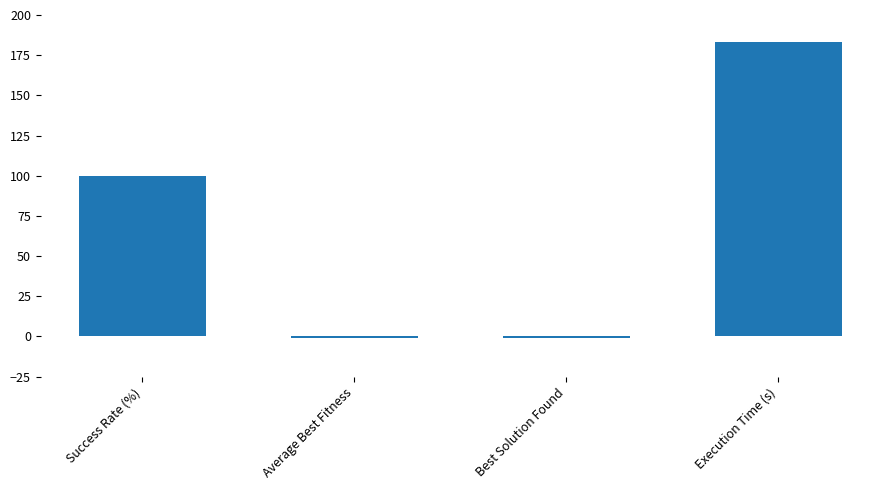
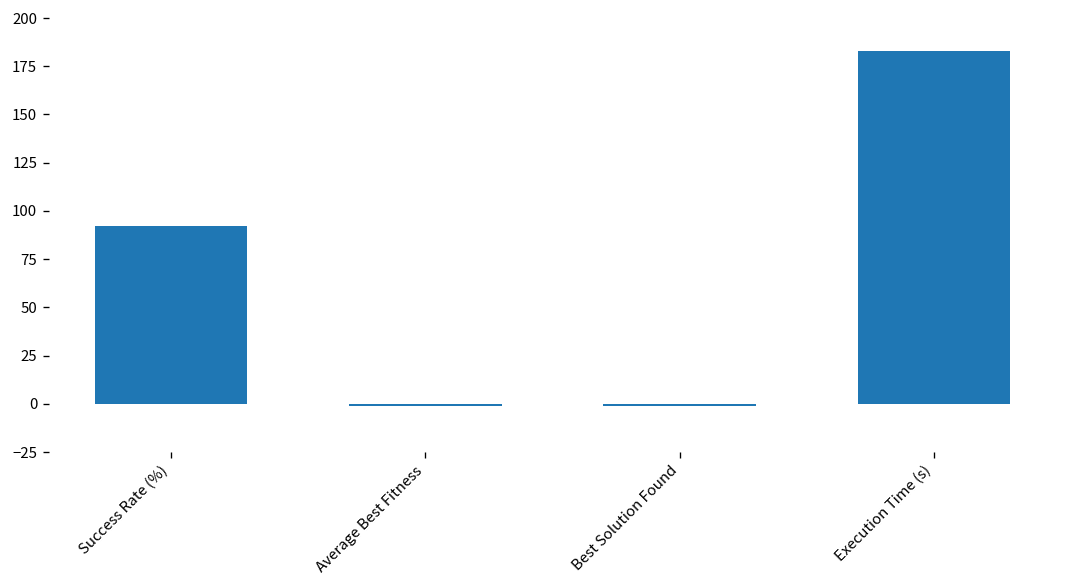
  {
-   "Success Rate (%)": 100,
+   "Success Rate (%)": 92,
    "Execution Time (s)": 183
  }
